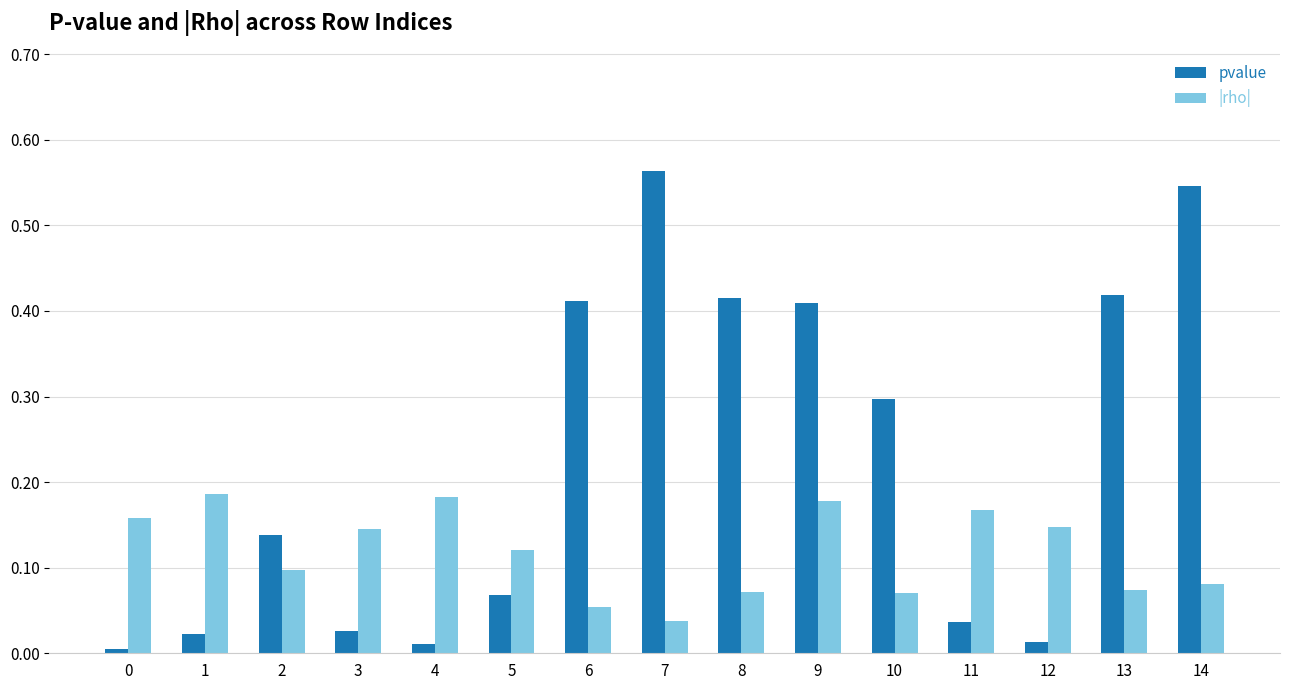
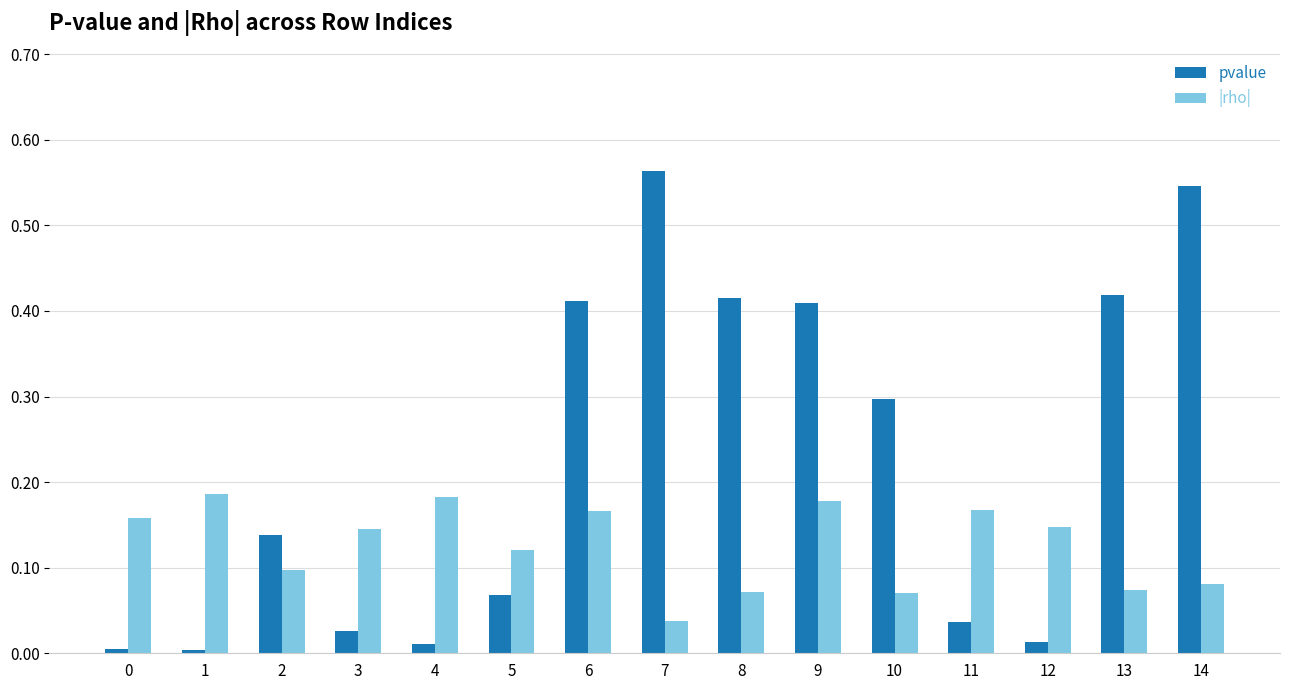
  {
    "pvalue": {
      "0": 0.01,
-     "1": 0.02,
+     "1": 0.00,
      "2": 0.14,
      "3": 0.03,
      "4": 0.01,
      "5": 0.07,
      "6": 0.41,
      "7": 0.56,
      "8": 0.41,
      "9": 0.41,
      "10": 0.30,
      "11": 0.04,
      "12": 0.01,
      "13": 0.42,
      "14": 0.55
    },
    "|rho|": {
      "0": 0.16,
      "1": 0.19,
      "2": 0.10,
      "3": 0.15,
      "4": 0.18,
      "5": 0.12,
-     "6": 0.05,
+     "6": 0.17,
      "7": 0.04,
      "8": 0.07,
      "9": 0.18,
      "10": 0.07,
      "11": 0.17,
      "12": 0.15,
      "13": 0.07,
      "14": 0.08
    }
  }
